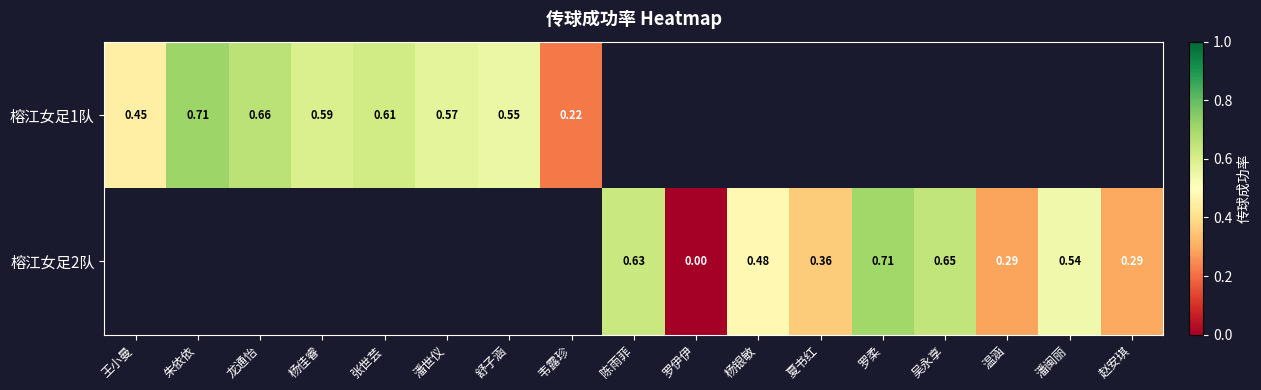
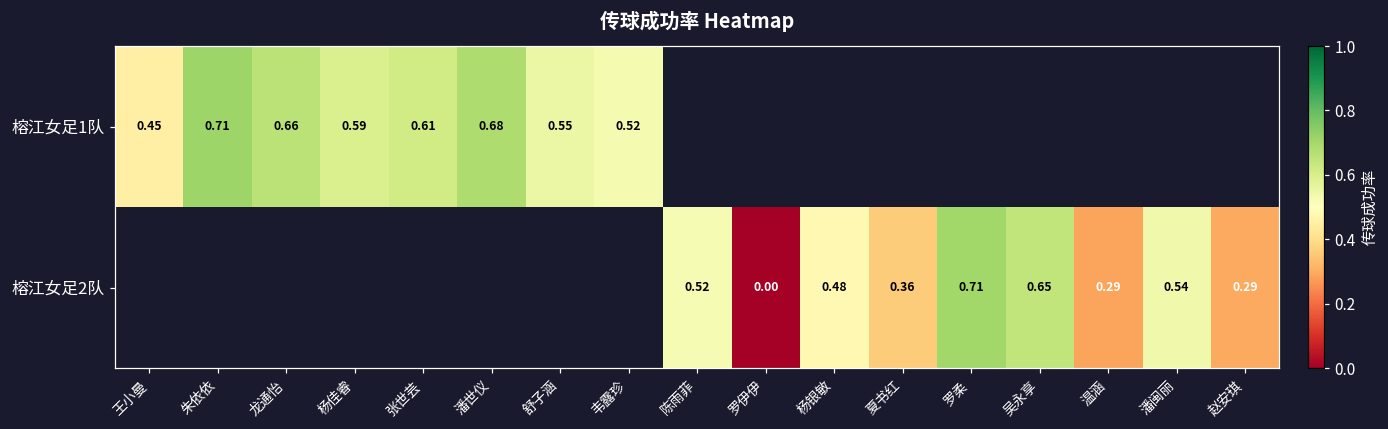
  {
    "榕江女足1队": {
      "王小曼": 0.45,
      "朱依依": 0.71,
      "龙通怡": 0.66,
      "杨佳睿": 0.59,
      "张世芸": 0.61,
-     "潘世仪": 0.57,
+     "潘世仪": 0.68,
      "舒子涵": 0.55,
-     "韦露珍": 0.22
+     "韦露珍": 0.52
    },
    "榕江女足2队": {
-     "陈雨菲": 0.63,
+     "陈雨菲": 0.52,
      "罗伊伊": 0.00,
      "杨银敏": 0.48,
      "夏书红": 0.36,
      "罗柔": 0.71,
      "吴永享": 0.65,
      "温涵": 0.29,
      "潘闽丽": 0.54,
      "赵安琪": 0.29
    }
  }
